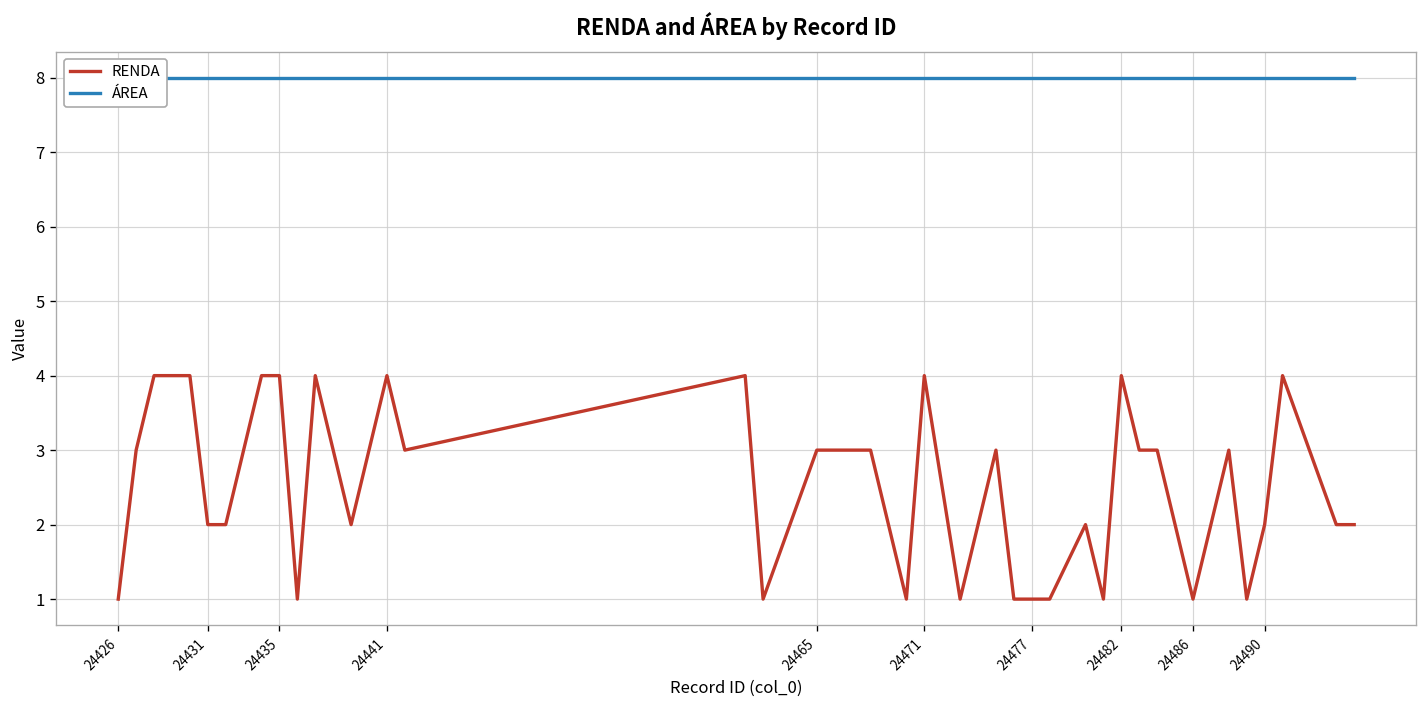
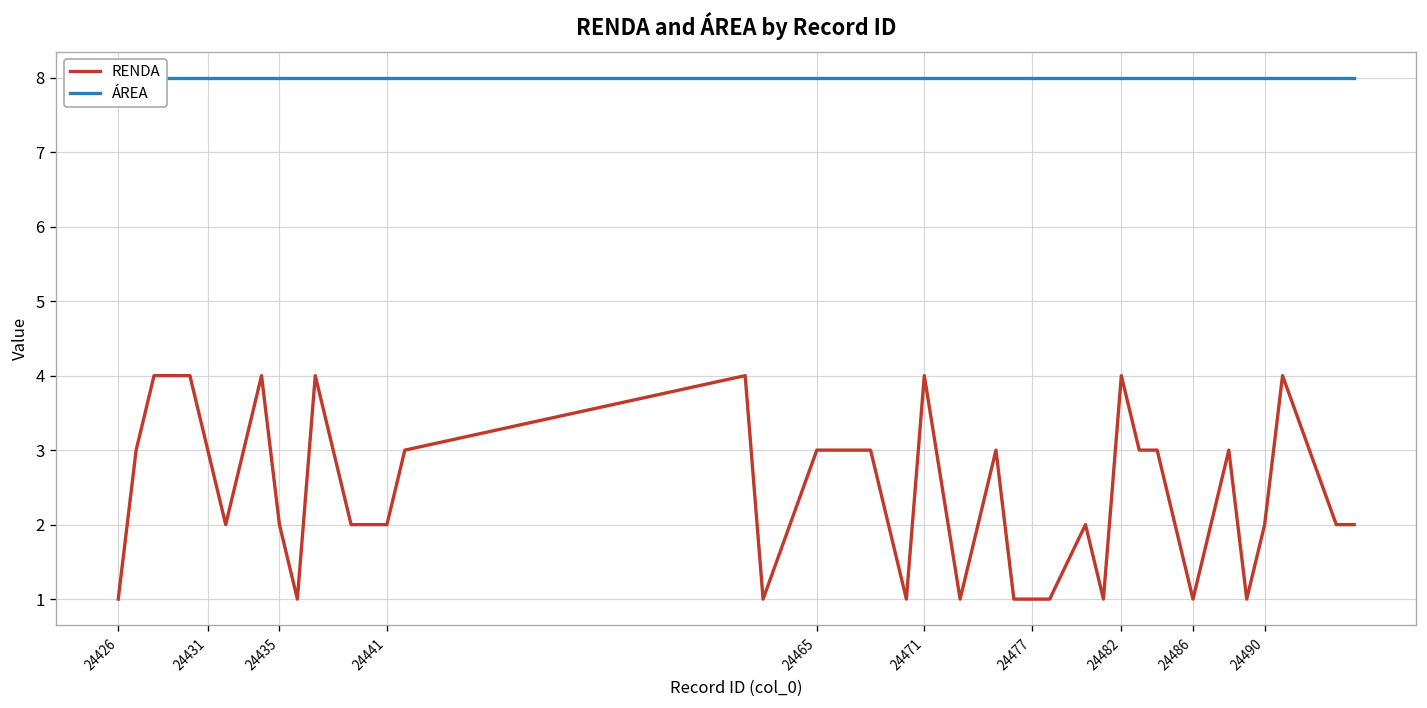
  {
    "RENDA": {
      "24426": 1,
-     "24431": 2,
-     "24435": 4,
-     "24441": 4,
+     "24431": 3,
+     "24435": 2,
+     "24441": 2,
      "24465": 3,
      "24471": 4,
      "24477": 1,
      "24482": 4,
      "24486": 1,
      "24490": 2
    },
    "ÁREA": {
      "24431": 8,
      "24435": 8,
      "24441": 8,
      "24465": 8,
      "24471": 8,
      "24477": 8,
      "24482": 8,
      "24486": 8,
      "24490": 8
    }
  }
